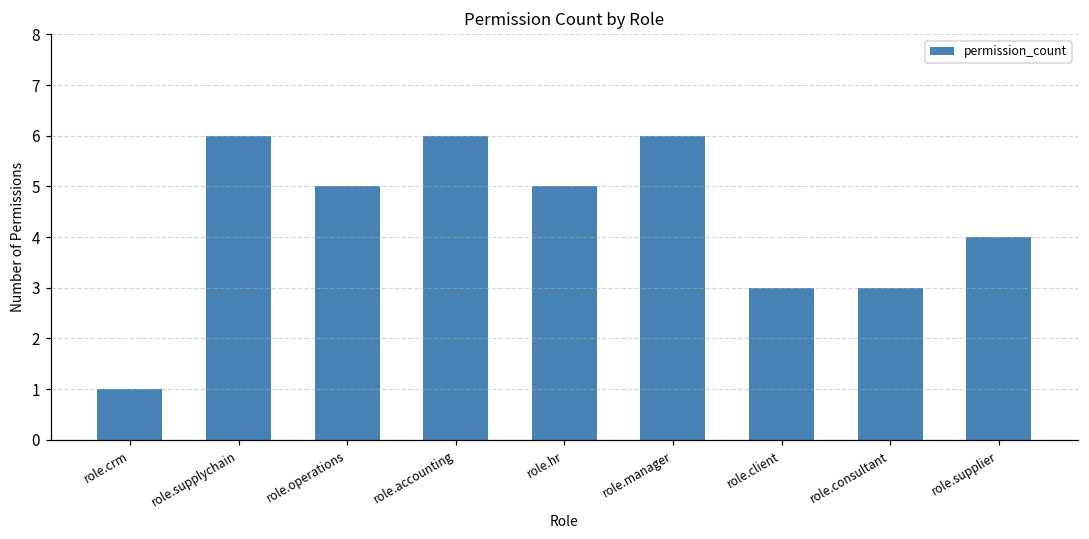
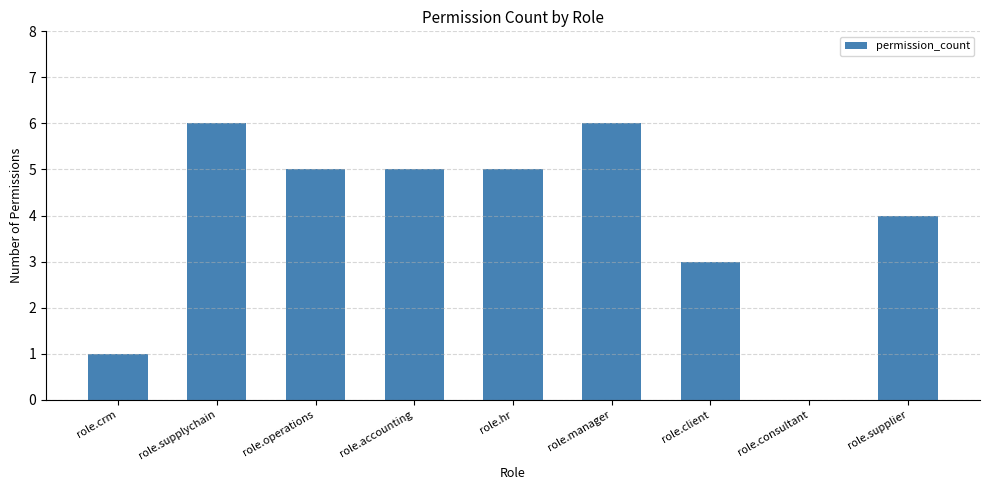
  {
    "role.crm": 1,
    "role.supplychain": 6,
    "role.operations": 5,
-   "role.accounting": 6,
+   "role.accounting": 5,
    "role.hr": 5,
    "role.manager": 6,
    "role.client": 3,
-   "role.consultant": 3,
+   "role.consultant": 0,
    "role.supplier": 4
  }
